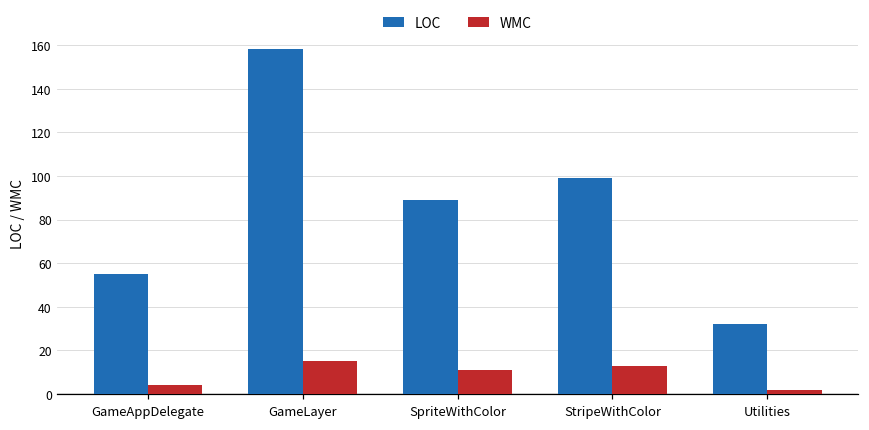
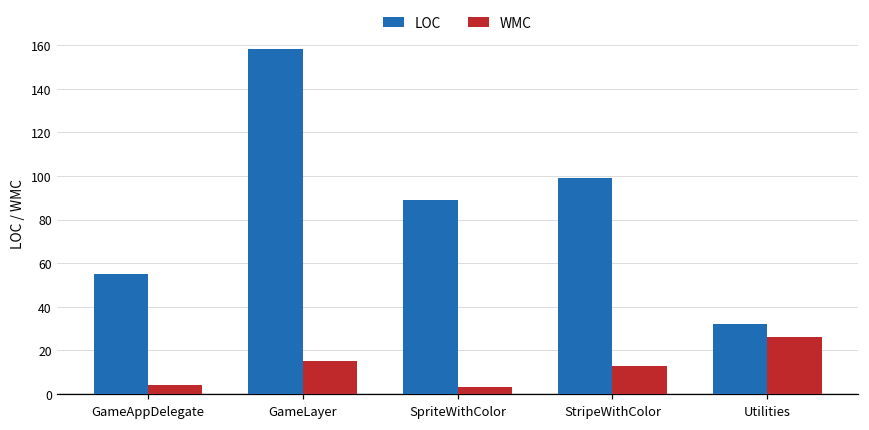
  {
    "LOC": {
      "GameAppDelegate": 55,
      "GameLayer": 158,
      "SpriteWithColor": 89,
      "StripeWithColor": 99,
      "Utilities": 32
    },
    "WMC": {
      "GameAppDelegate": 4,
      "GameLayer": 15,
-     "SpriteWithColor": 11,
+     "SpriteWithColor": 3,
      "StripeWithColor": 13,
-     "Utilities": 2
+     "Utilities": 26
    }
  }
